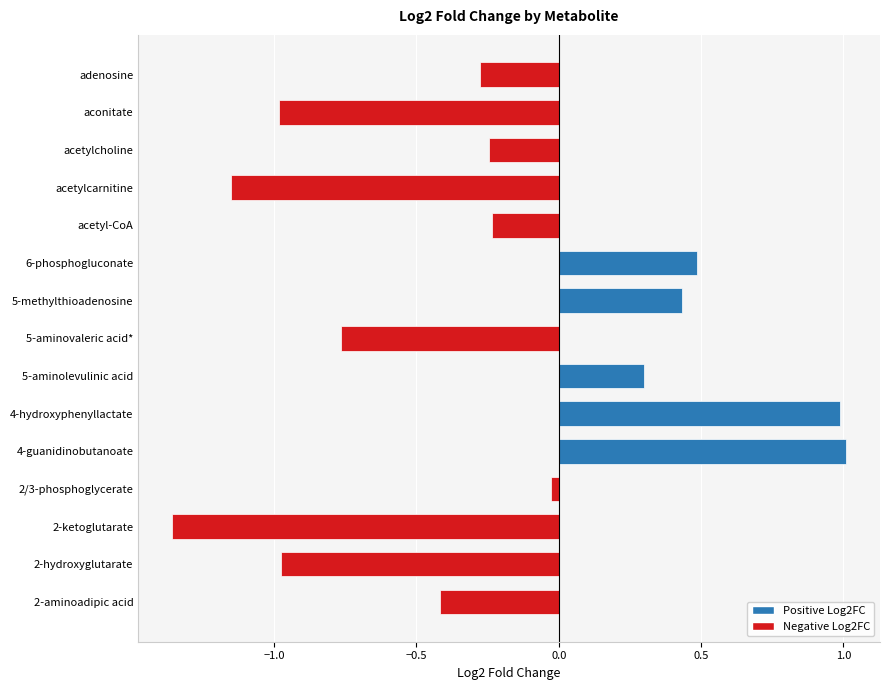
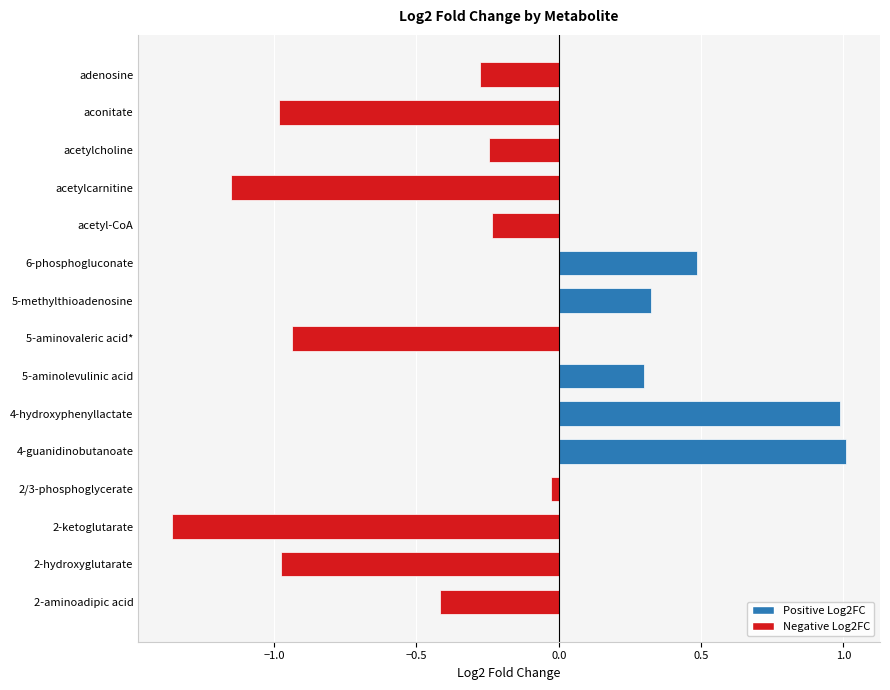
  {
    "adenosine": -0.28,
    "aconitate": -0.98,
    "acetylcholine": -0.25,
    "acetylcarnitine": -1.15,
    "acetyl-CoA": -0.23,
    "6-phosphogluconate": 0.48,
-   "5-methylthioadenosine": 0.43,
-   "5-aminovaleric acid*": -0.76,
+   "5-methylthioadenosine": 0.33,
+   "5-aminovaleric acid*": -0.94,
    "5-aminolevulinic acid": 0.30,
    "4-hydroxyphenyllactate": 0.99,
    "4-guanidinobutanoate": 1.01,
    "2/3-phosphoglycerate": -0.03,
    "2-ketoglutarate": -1.36,
    "2-hydroxyglutarate": -0.98,
    "2-aminoadipic acid": -0.42
  }
